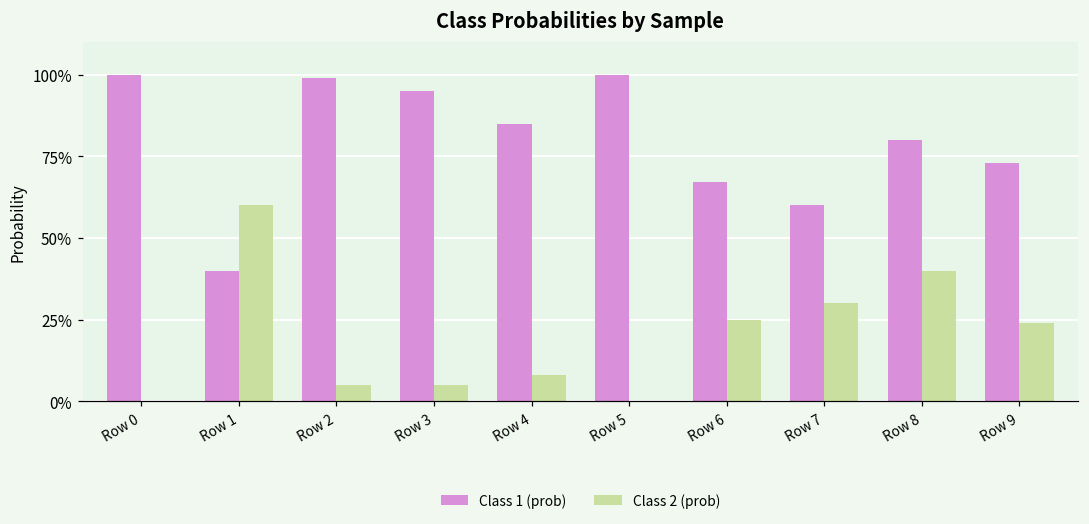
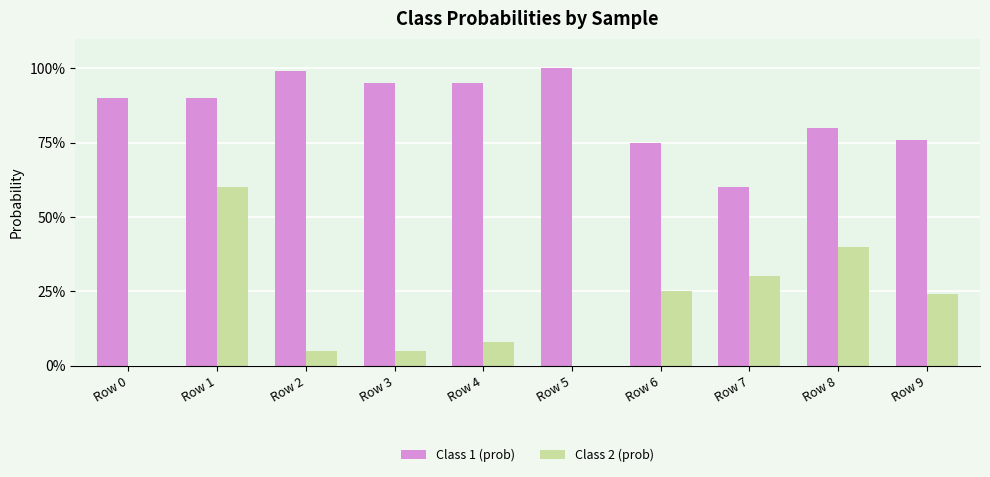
  {
    "Class 1 (prob)": {
-     "Row 0": "100%",
-     "Row 1": "40%",
+     "Row 0": "90%",
+     "Row 1": "90%",
      "Row 2": "99%",
      "Row 3": "95%",
-     "Row 4": "85%",
+     "Row 4": "95%",
      "Row 5": "100%",
-     "Row 6": "67%",
+     "Row 6": "75%",
      "Row 7": "60%",
      "Row 8": "80%",
-     "Row 9": "73%"
+     "Row 9": "76%"
    },
    "Class 2 (prob)": {
      "Row 0": "0%",
      "Row 1": "60%",
      "Row 2": "5%",
      "Row 3": "5%",
      "Row 4": "8%",
      "Row 5": "0%",
      "Row 6": "25%",
      "Row 7": "30%",
      "Row 8": "40%",
      "Row 9": "24%"
    }
  }
